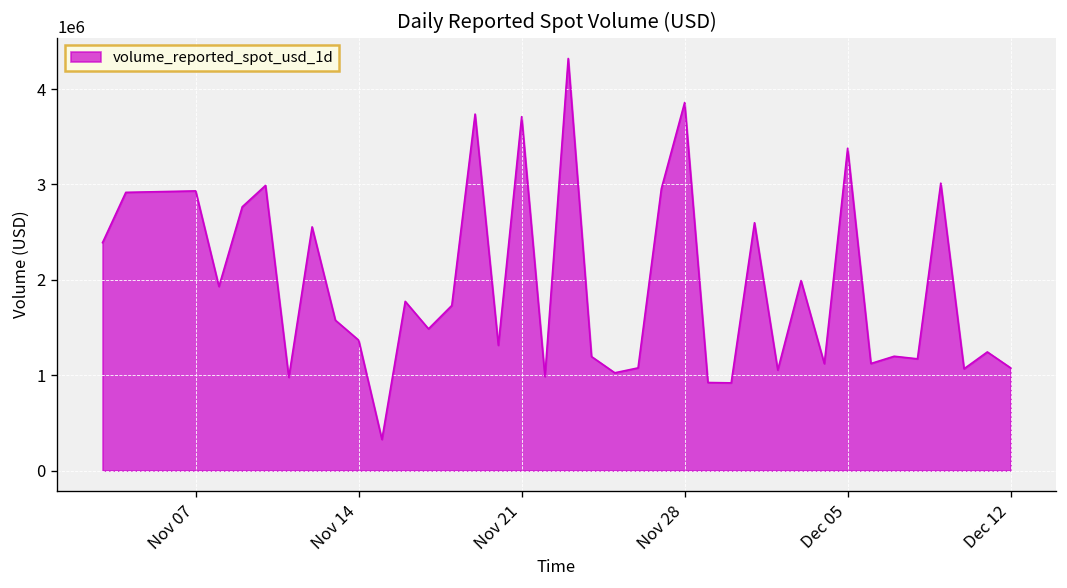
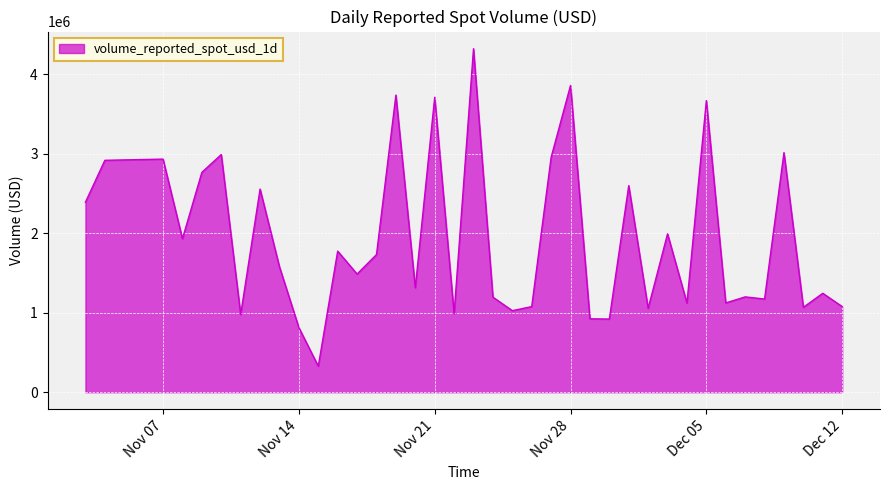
  {
    "Nov 07": 2900000,
-   "Nov 14": 1400000,
+   "Nov 14": 800000,
    "Nov 21": 3700000,
    "Nov 28": 3900000,
-   "Dec 05": 3400000,
+   "Dec 05": 3700000,
    "Dec 12": 1100000
  }
